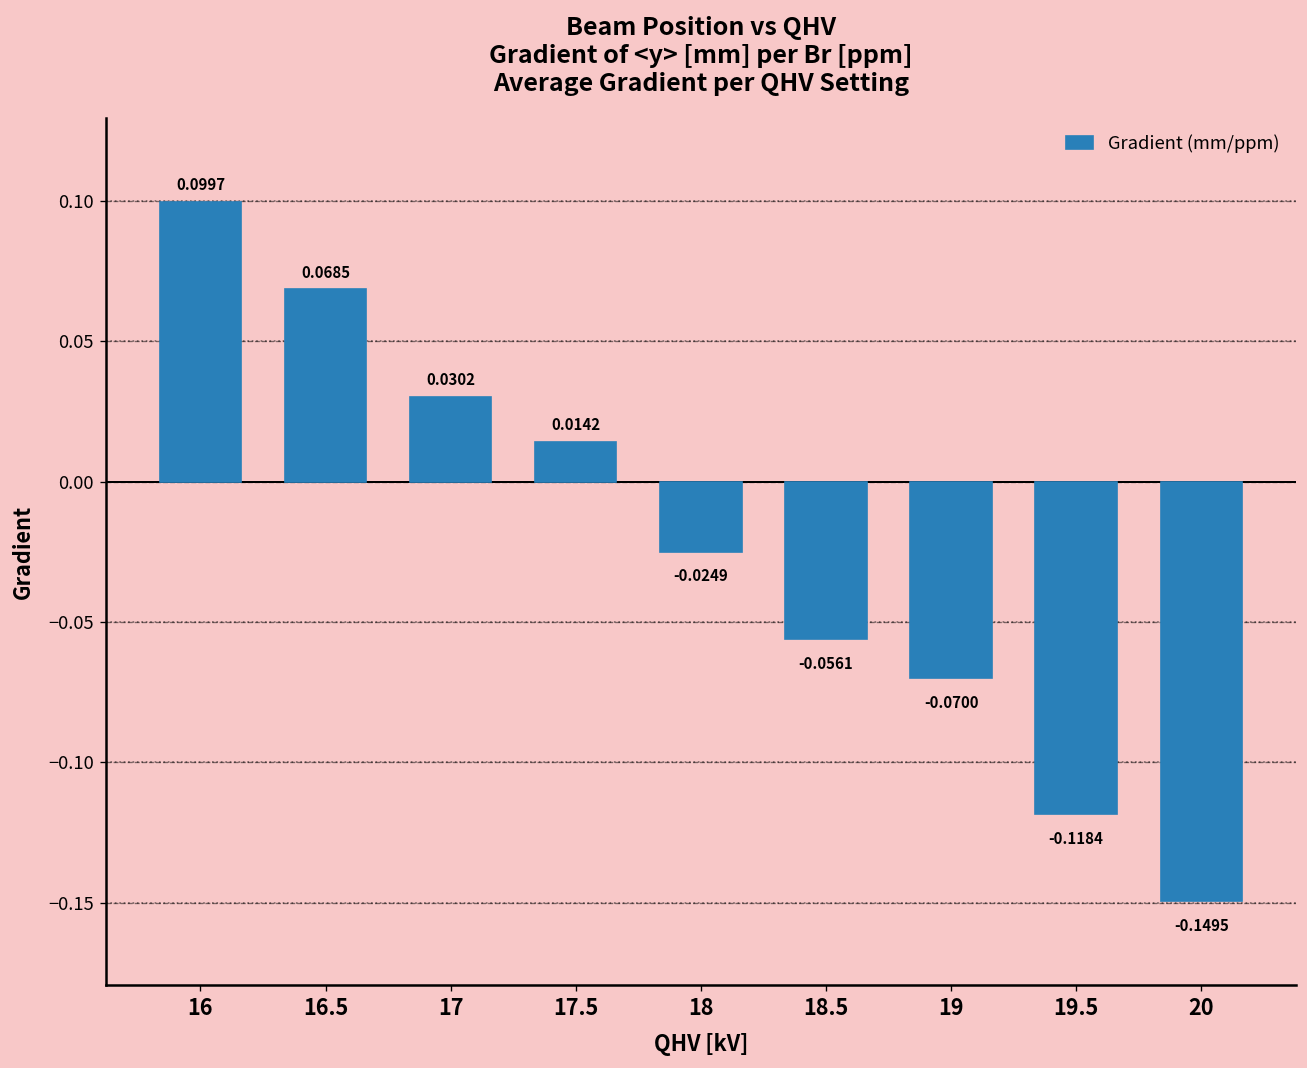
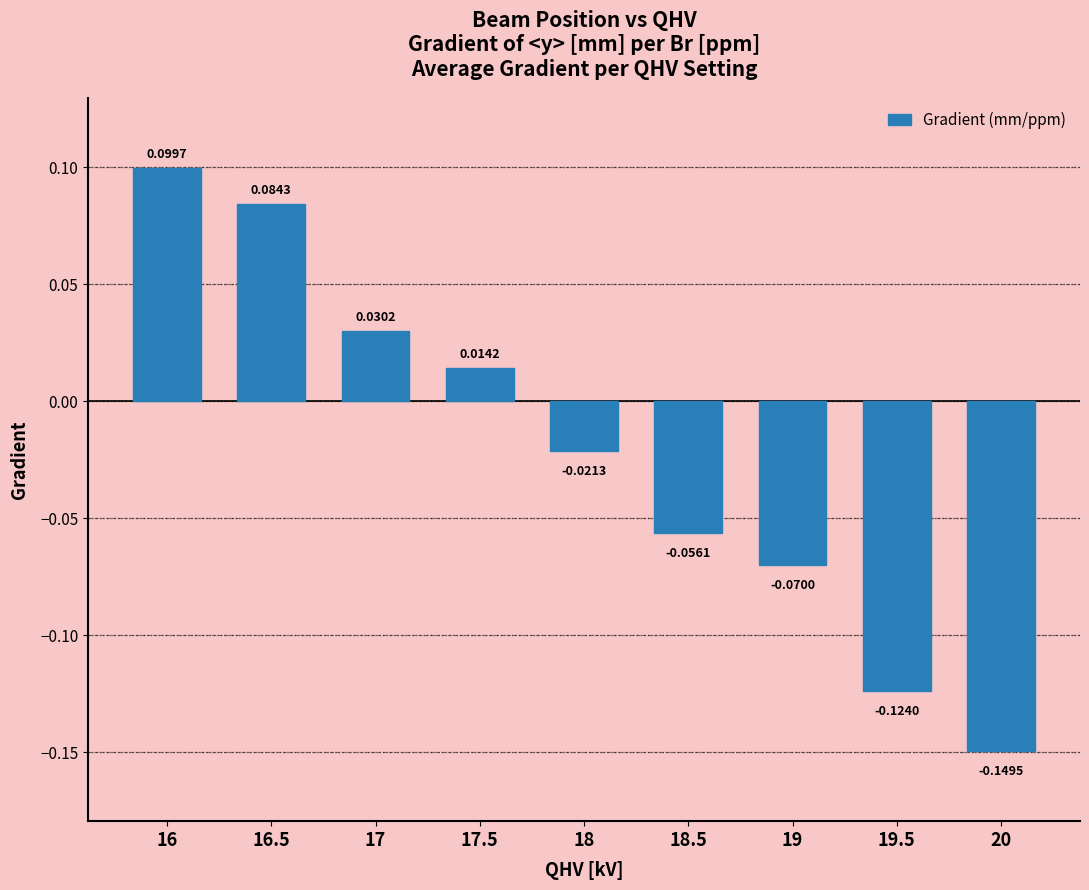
  {
    "16": 0.0997,
-   "16.5": 0.0685,
+   "16.5": 0.0843,
    "17": 0.0302,
    "17.5": 0.0142,
-   "18": -0.0249,
+   "18": -0.0213,
    "18.5": -0.0561,
    "19": -0.0700,
-   "19.5": -0.1184,
+   "19.5": -0.1240,
    "20": -0.1495
  }
